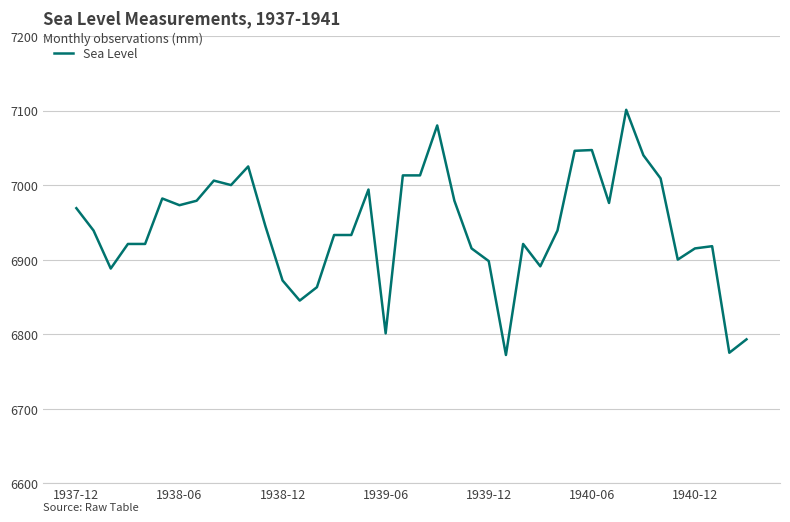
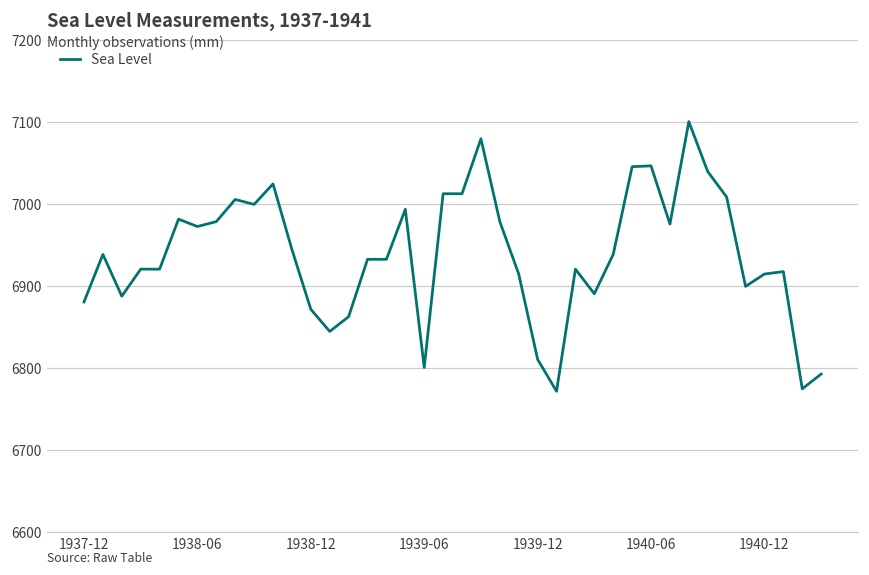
  {
-   "1937-12": 6970,
+   "1937-12": 6880,
    "1938-06": 6970,
    "1938-12": 6870,
    "1939-06": 6800,
-   "1939-12": 6900,
+   "1939-12": 6810,
    "1940-06": 7050,
    "1940-12": 6920
  }
